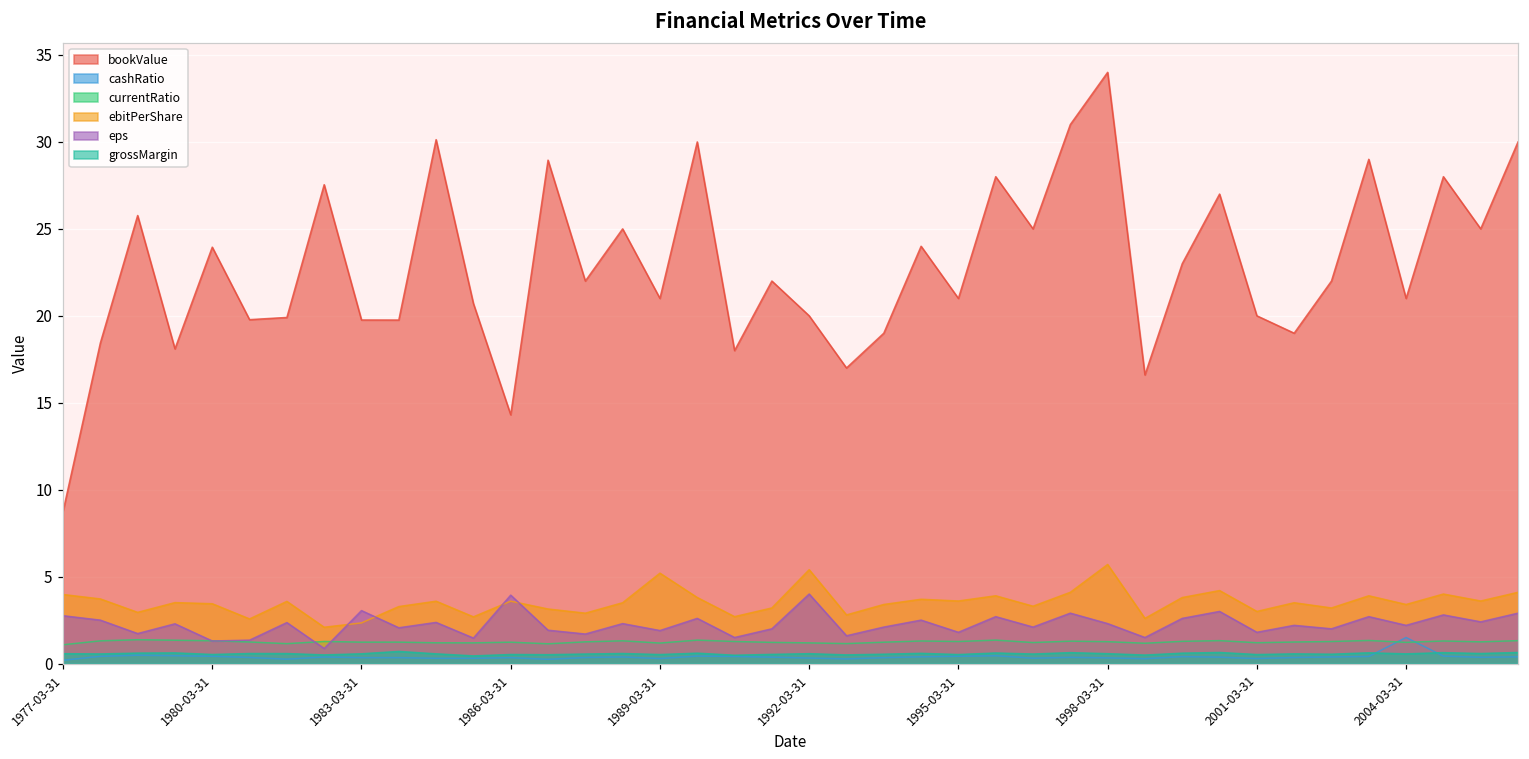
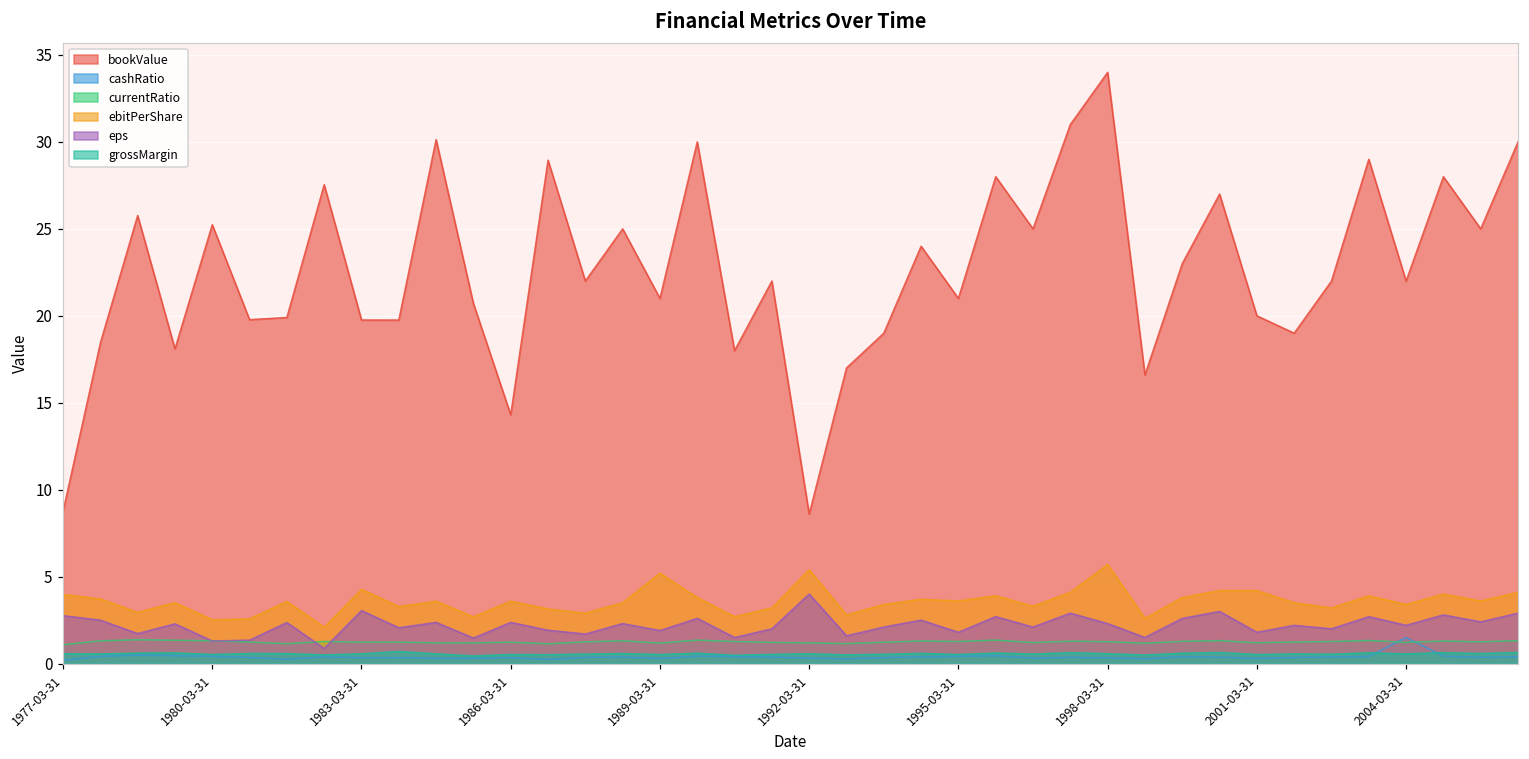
  {
    "bookValue": {
      "1977-03-31": 8.7,
-     "1980-03-31": 23.9,
+     "1980-03-31": 25.2,
      "1983-03-31": 19.8,
      "1986-03-31": 14.3,
      "1989-03-31": 21.0,
-     "1992-03-31": 20.0,
+     "1992-03-31": 8.6,
      "1995-03-31": 21.0,
      "1998-03-31": 34.0,
      "2001-03-31": 20.0,
-     "2004-03-31": 21
+     "2004-03-31": 22
    },
    "cashRatio": {
      "1977-03-31": 0.2,
      "1983-03-31": 0.3,
      "1986-03-31": 0.3,
      "1989-03-31": 0.3,
      "1992-03-31": 0.3,
      "1998-03-31": 0.3,
      "2001-03-31": 0.3,
      "2004-03-31": 1.5
    },
    "ebitPerShare": {
      "1977-03-31": 4.0,
-     "1980-03-31": 3.4,
-     "1983-03-31": 2.3,
+     "1980-03-31": 2.5,
+     "1983-03-31": 4.3,
      "1986-03-31": 3.6,
      "1989-03-31": 5.2,
      "1992-03-31": 5.4,
      "1995-03-31": 3.6,
      "1998-03-31": 5.7,
-     "2001-03-31": 3.0,
+     "2001-03-31": 4.2,
      "2004-03-31": 3.4
    },
    "eps": {
      "1977-03-31": 2.8,
      "1983-03-31": 3.0,
-     "1986-03-31": 3.9,
+     "1986-03-31": 2.4,
      "1989-03-31": 1.9,
      "1992-03-31": 4.0,
      "1995-03-31": 1.8,
      "1998-03-31": 2.3,
      "2001-03-31": 1.8,
      "2004-03-31": 2.2
    }
  }
